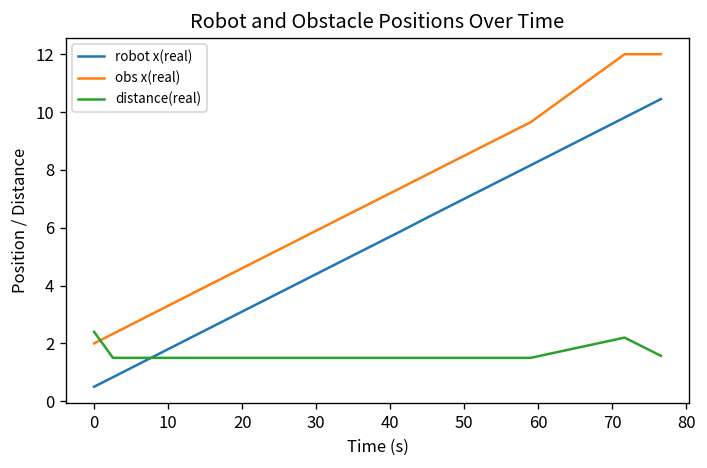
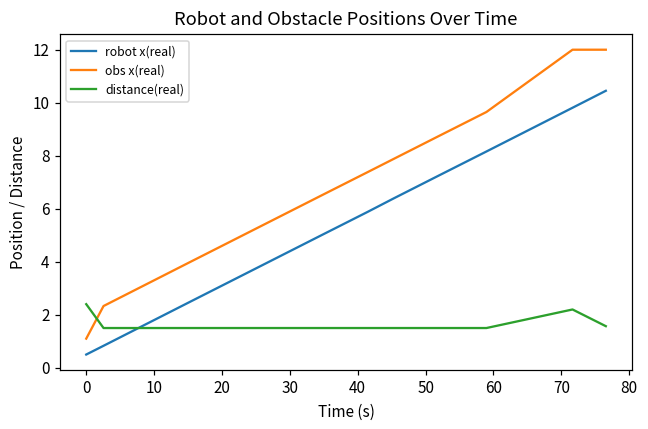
  {
    "robot x(real)": {
      "0": 0.5
    },
    "obs x(real)": {
-     "0": 2.0
+     "0": 1.1
    },
    "distance(real)": {
      "0": 2.4
    }
  }
